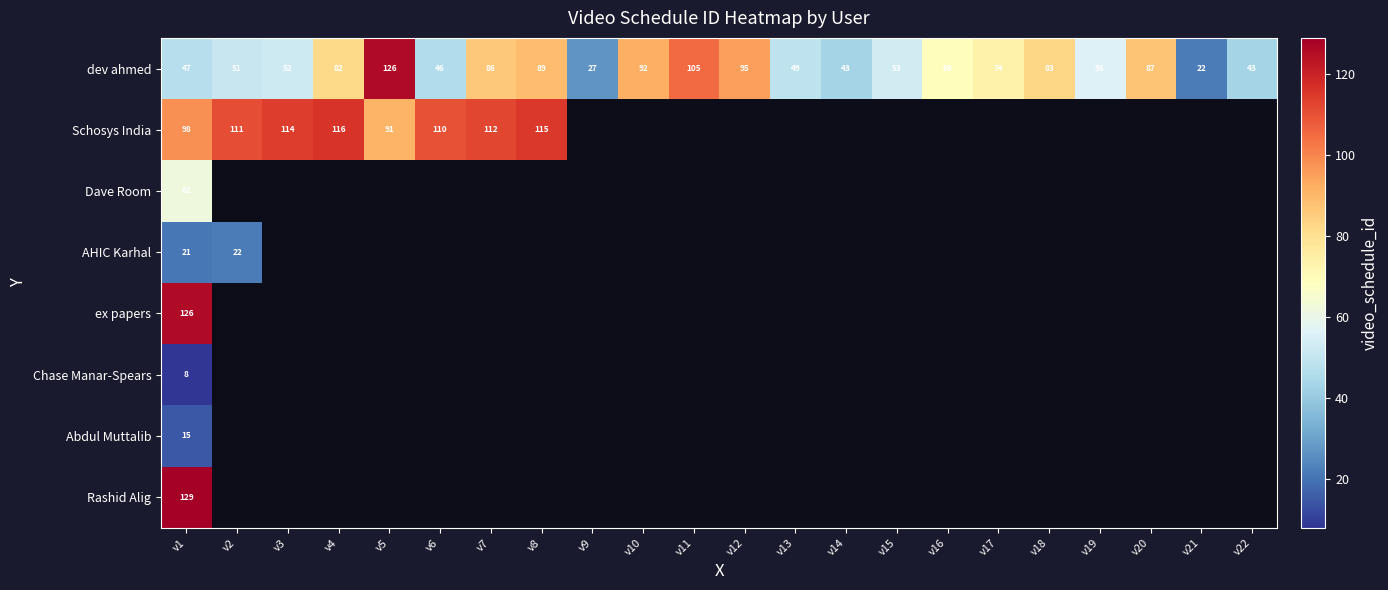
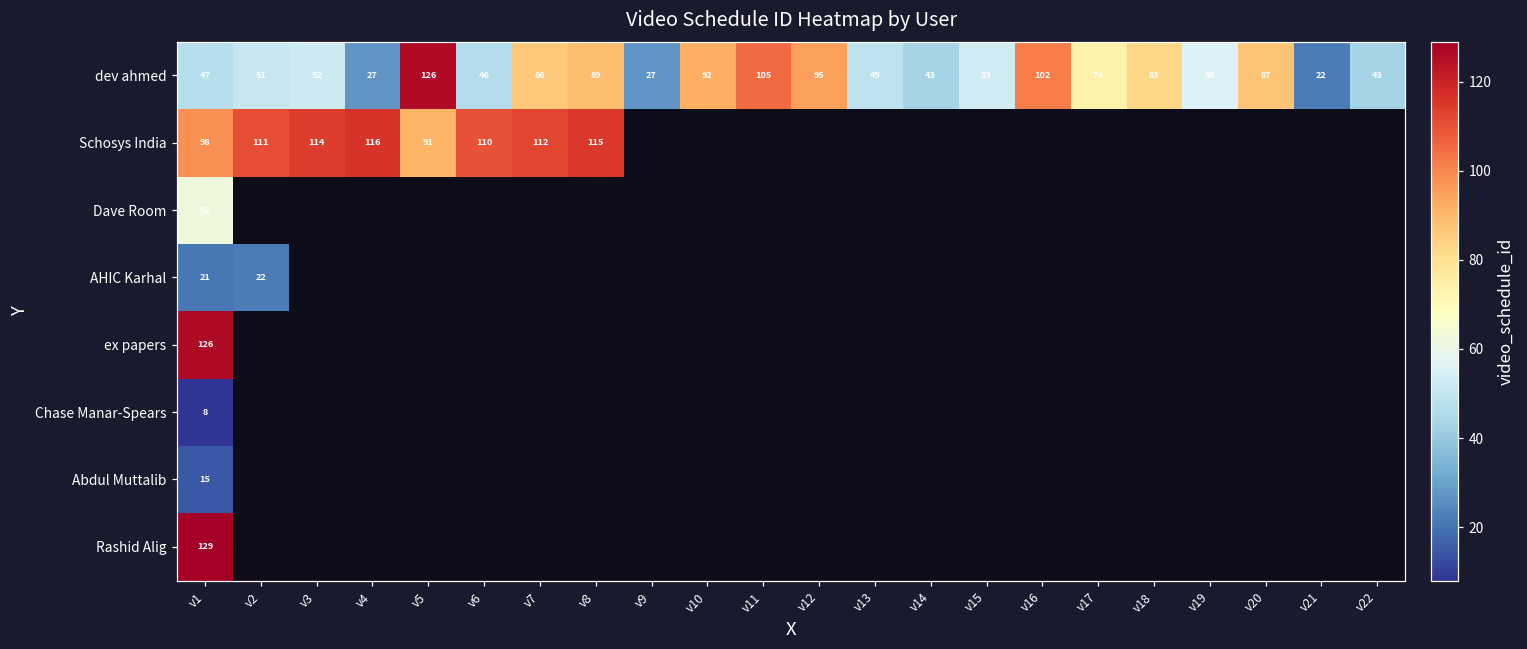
  {
    "dev ahmed": {
      "v1": 47,
      "v2": 51,
      "v3": 52,
-     "v4": 82,
+     "v4": 27,
      "v5": 126,
      "v6": 46,
      "v7": 86,
      "v8": 89,
      "v9": 27,
      "v10": 92,
      "v11": 105,
      "v12": 95,
      "v13": 49,
      "v14": 43,
-     "v16": 69,
+     "v16": 102,
      "v17": 74,
      "v18": 83,
      "v20": 87,
      "v21": 22,
      "v22": 43
    },
    "Schosys India": {
      "v1": 98,
      "v2": 111,
      "v3": 114,
      "v4": 116,
      "v5": 91,
      "v6": 110,
      "v7": 112,
      "v8": 115
    },
    "AHIC Karhal": {
      "v1": 21,
      "v2": 22
    },
    "ex papers": {
      "v1": 126
    },
    "Chase Manar-Spears": {
      "v1": 8
    },
    "Abdul Muttalib": {
      "v1": 15
    },
    "Rashid Alig": {
      "v1": 129
    }
  }
